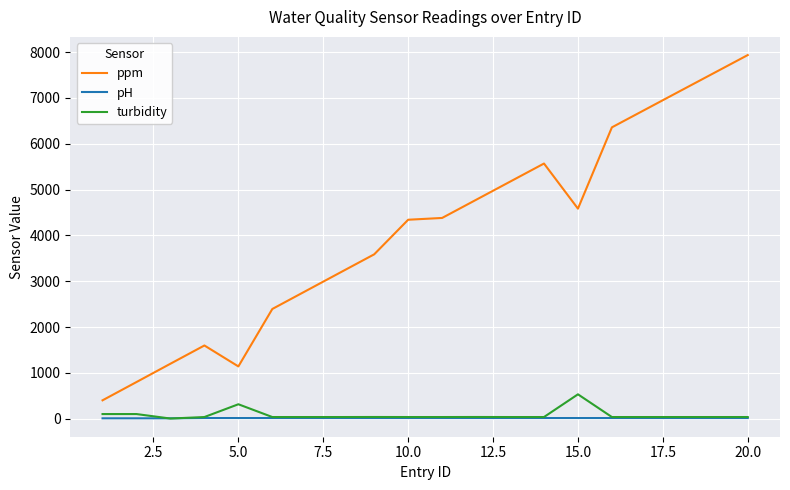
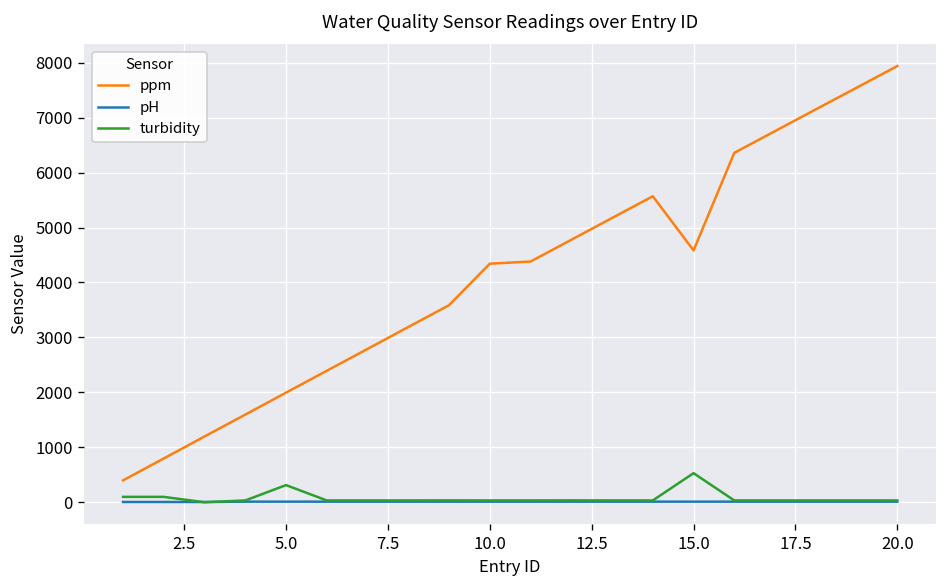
  {
    "ppm": {
-     "5.0": 1100,
+     "5.0": 2000,
      "10.0": 4300,
      "15.0": 4600,
      "20.0": 7900
    },
    "pH": {
      "5.0": 0,
      "15.0": 0
    },
    "turbidity": {
      "5.0": 300,
      "15.0": 500
    }
  }
